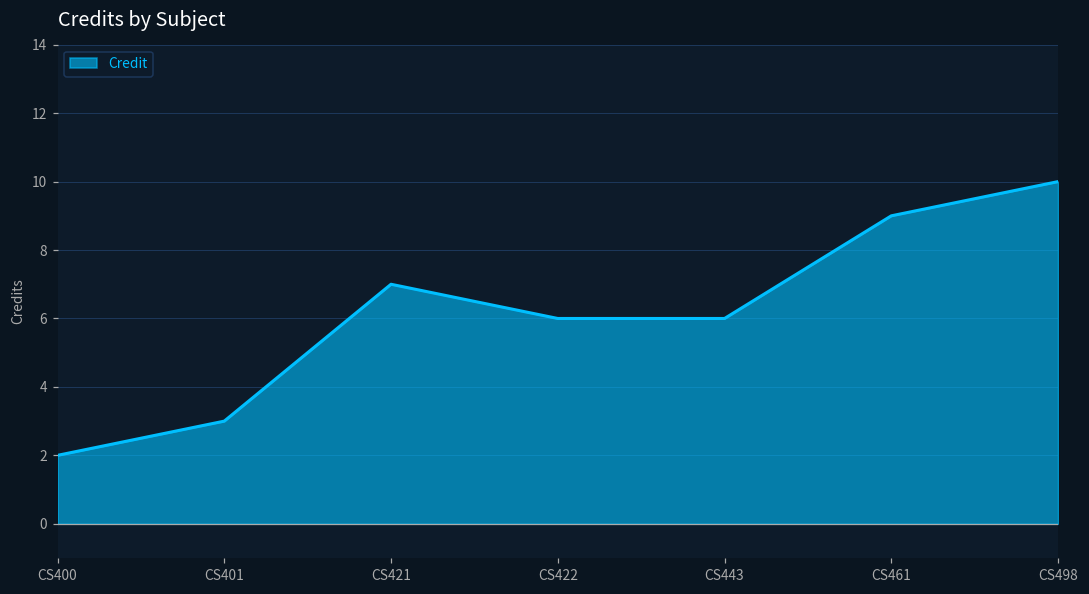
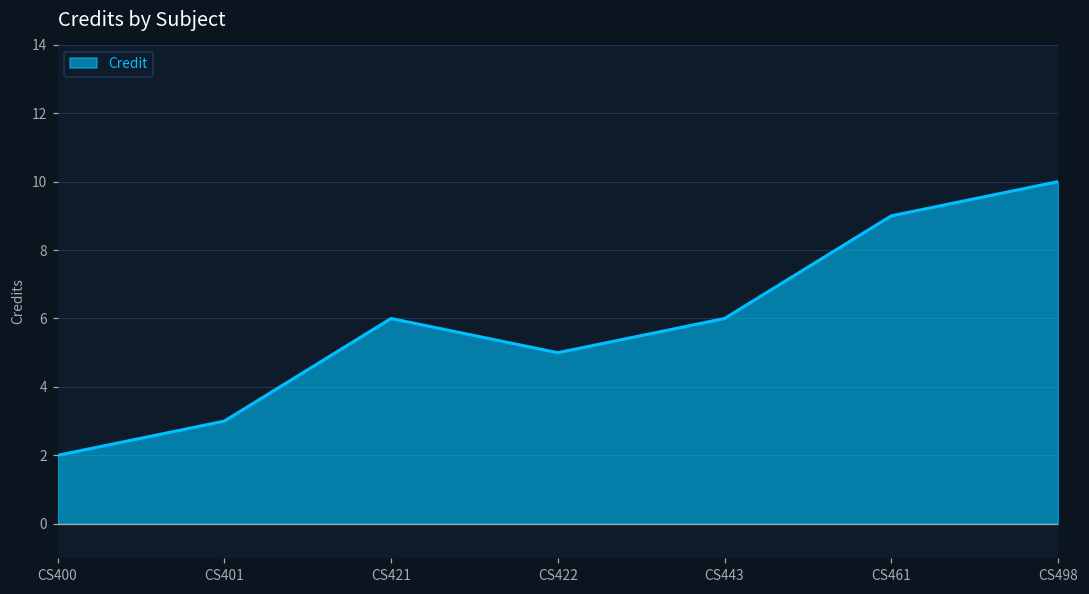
  {
    "CS400": 2,
    "CS401": 3,
-   "CS421": 7,
-   "CS422": 6,
+   "CS421": 6,
+   "CS422": 5,
    "CS443": 6,
    "CS461": 9,
    "CS498": 10
  }
